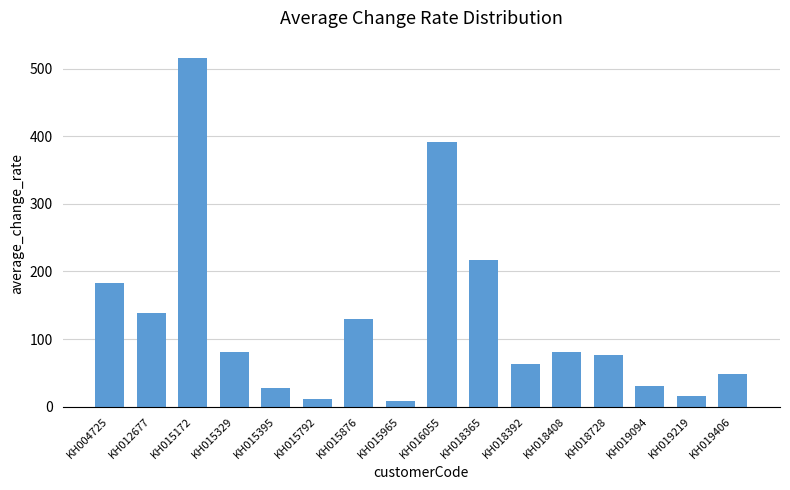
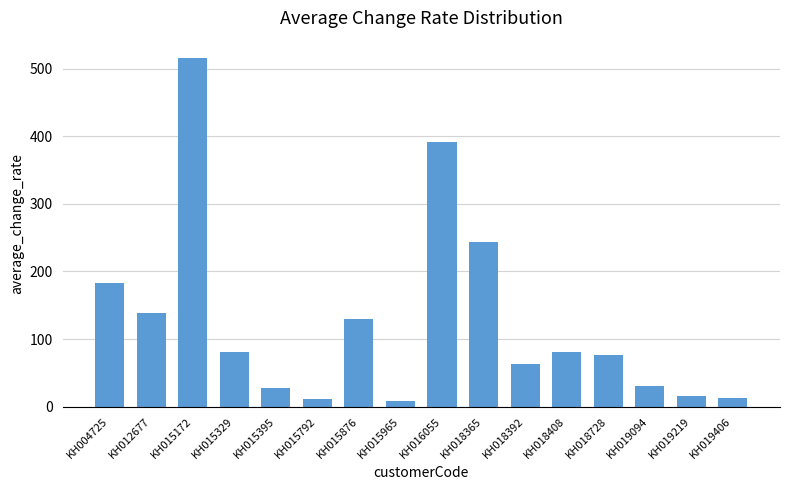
  {
    "KH004725": 180,
    "KH012677": 140,
    "KH015172": 520,
    "KH015329": 80,
    "KH015395": 30,
    "KH015792": 10,
    "KH015876": 130,
    "KH015965": 10,
    "KH016055": 390,
-   "KH018365": 220,
+   "KH018365": 240,
    "KH018392": 60,
    "KH018408": 80,
    "KH018728": 80,
    "KH019094": 30,
    "KH019219": 20,
-   "KH019406": 50
+   "KH019406": 10
  }
